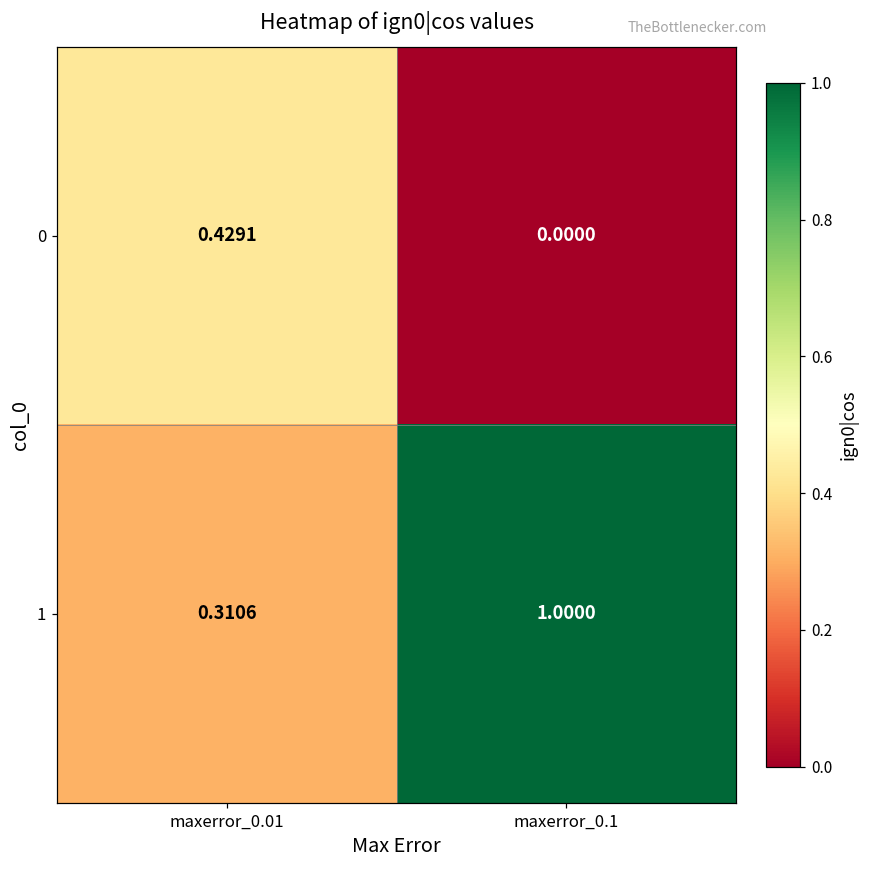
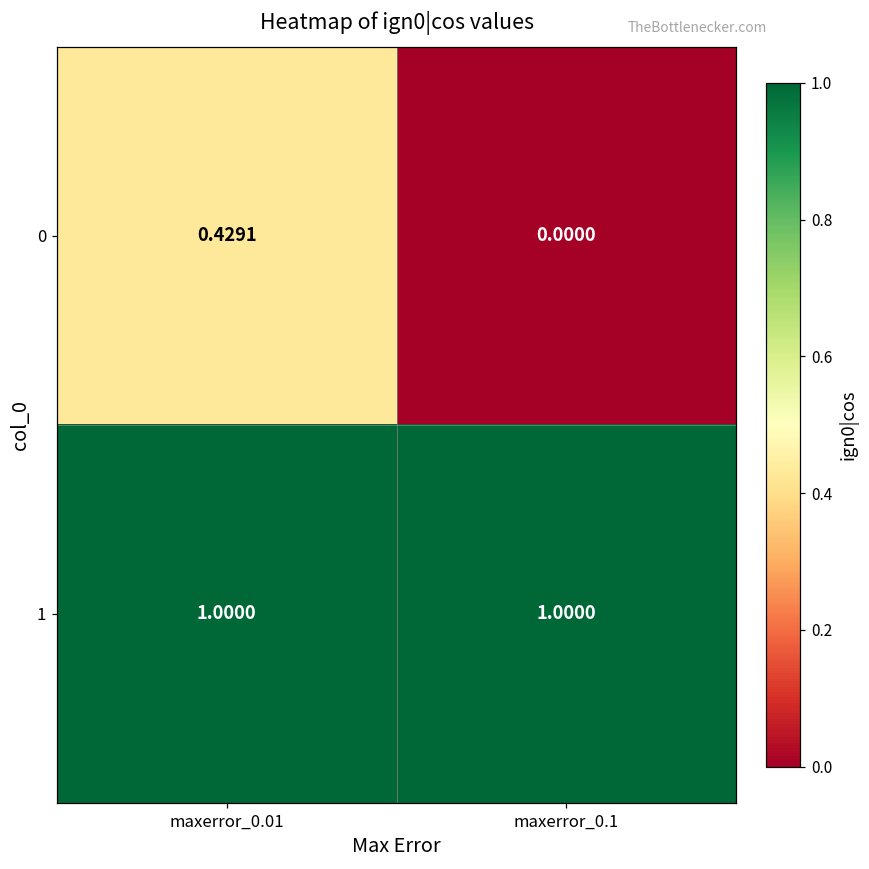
  {
    "0": {
      "maxerror_0.01": 0.4291,
      "maxerror_0.1": 0.0000
    },
    "1": {
-     "maxerror_0.01": 0.3106,
+     "maxerror_0.01": 1.0000,
      "maxerror_0.1": 1.0000
    }
  }
